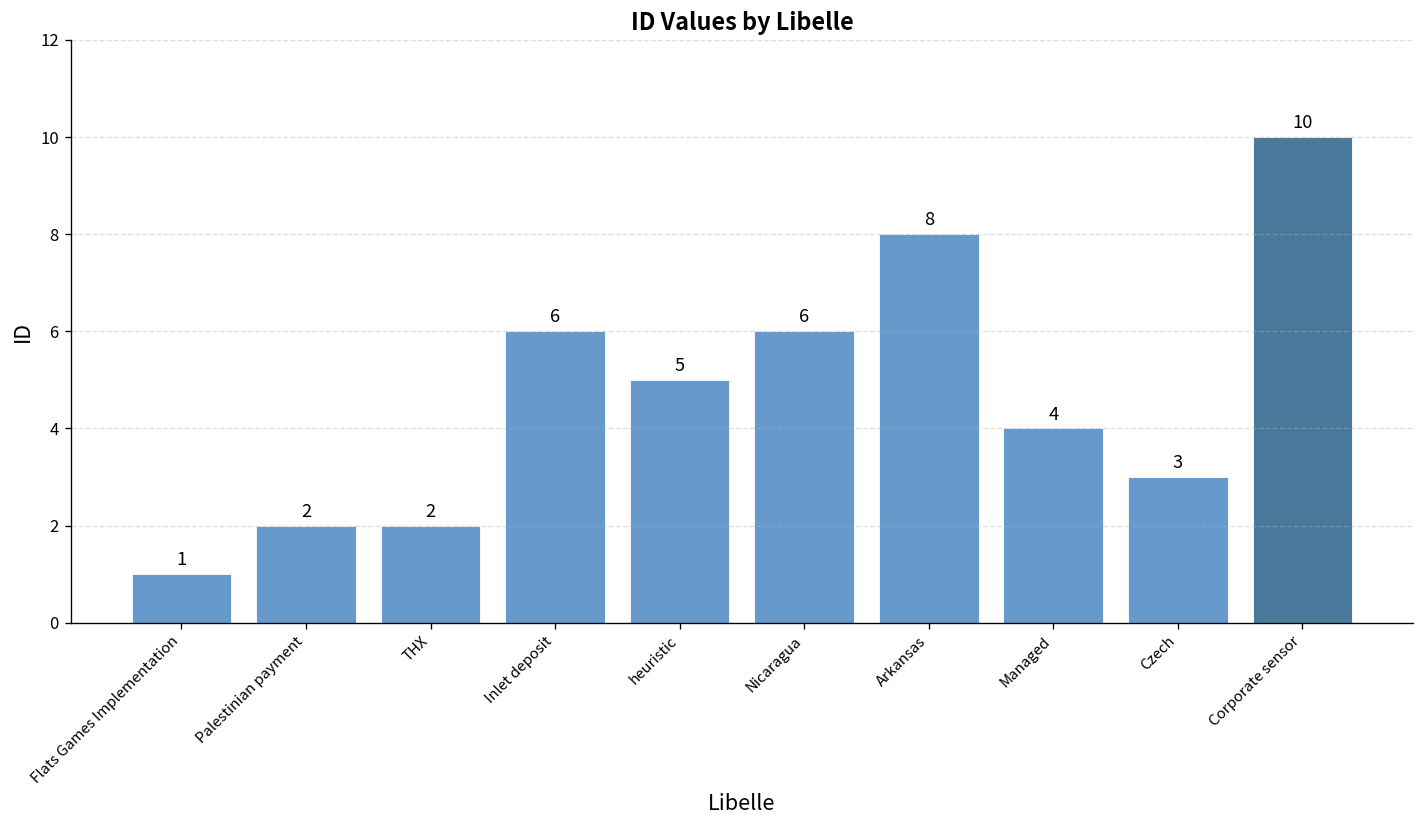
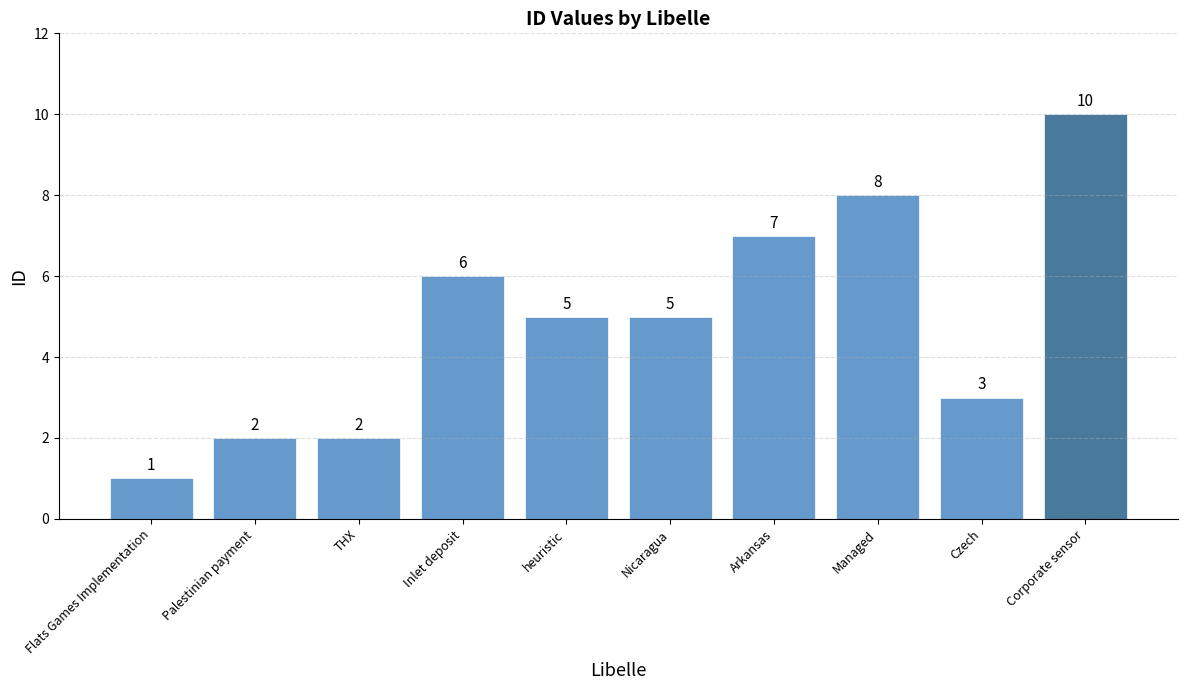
  {
    "Flats Games Implementation": 1,
    "Palestinian payment": 2,
    "THX": 2,
    "Inlet deposit": 6,
    "heuristic": 5,
-   "Nicaragua": 6,
-   "Arkansas": 8,
-   "Managed": 4,
+   "Nicaragua": 5,
+   "Arkansas": 7,
+   "Managed": 8,
    "Czech": 3,
    "Corporate sensor": 10
  }
